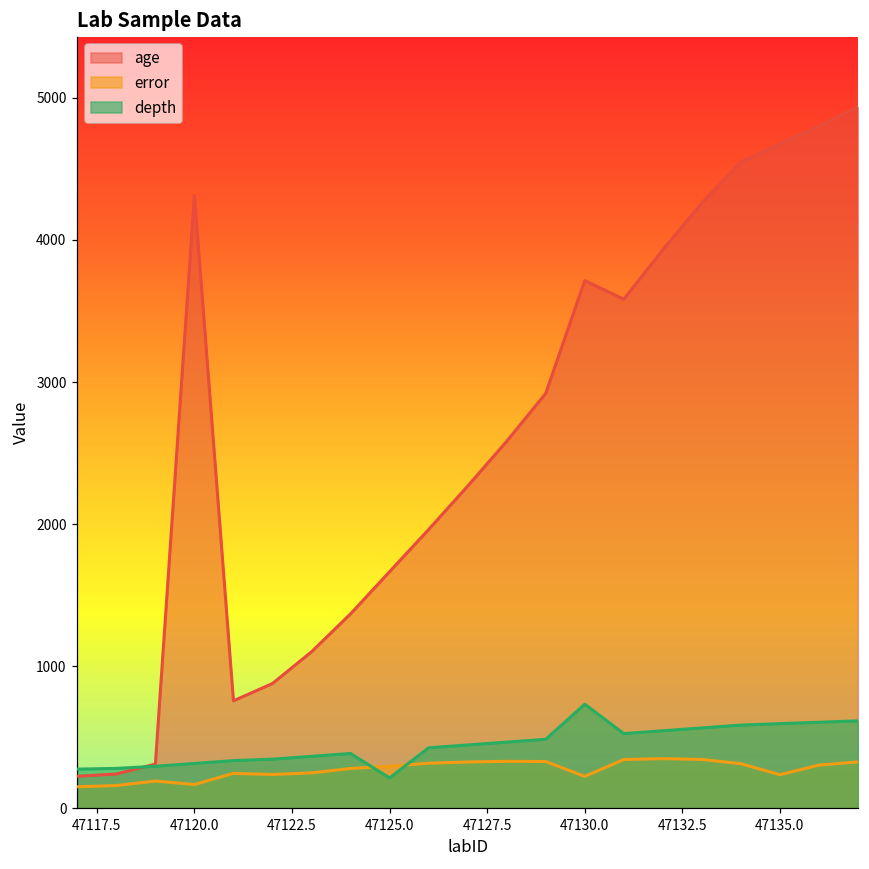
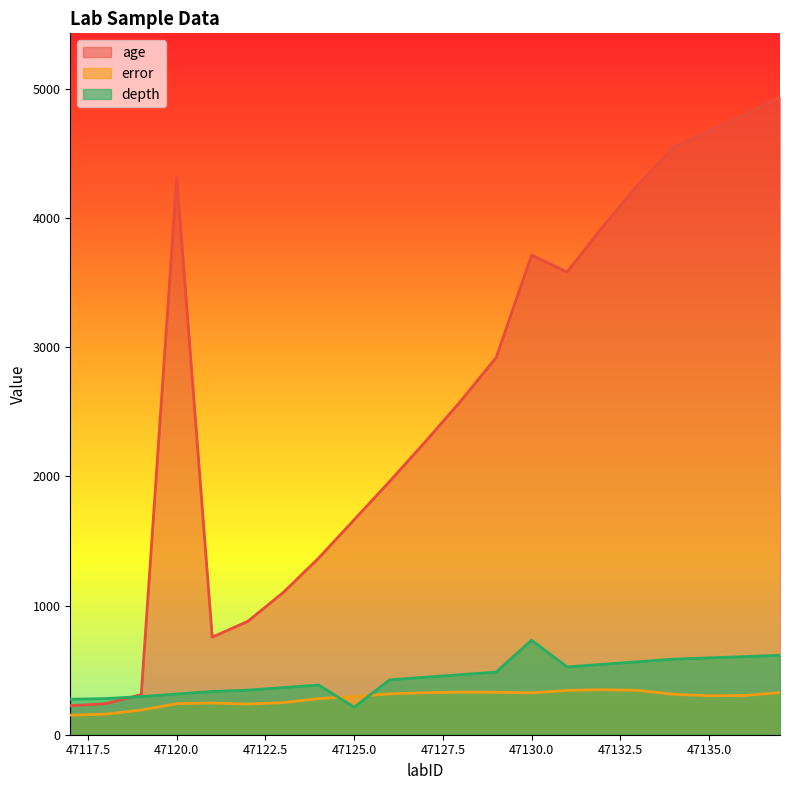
  {
    "age": {
      "47120.0": 4320,
      "47125.0": 1660,
      "47130.0": 3710,
      "47135.0": 4680
    },
    "error": {
-     "47120.0": 170,
+     "47120.0": 240,
      "47125.0": 300,
-     "47130.0": 220,
-     "47135.0": 240
+     "47130.0": 320,
+     "47135.0": 300
    },
    "depth": {
      "47120.0": 320,
      "47125.0": 210,
      "47130.0": 730,
      "47135.0": 600
    }
  }
